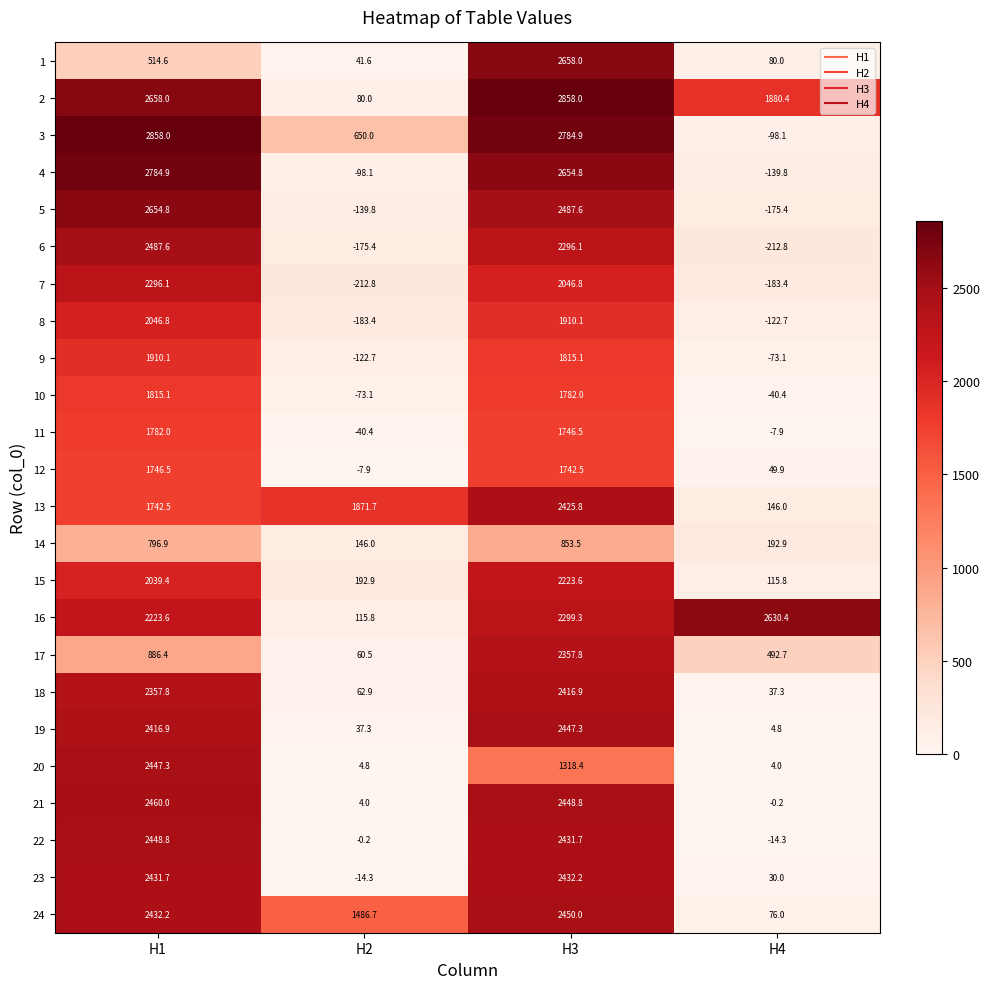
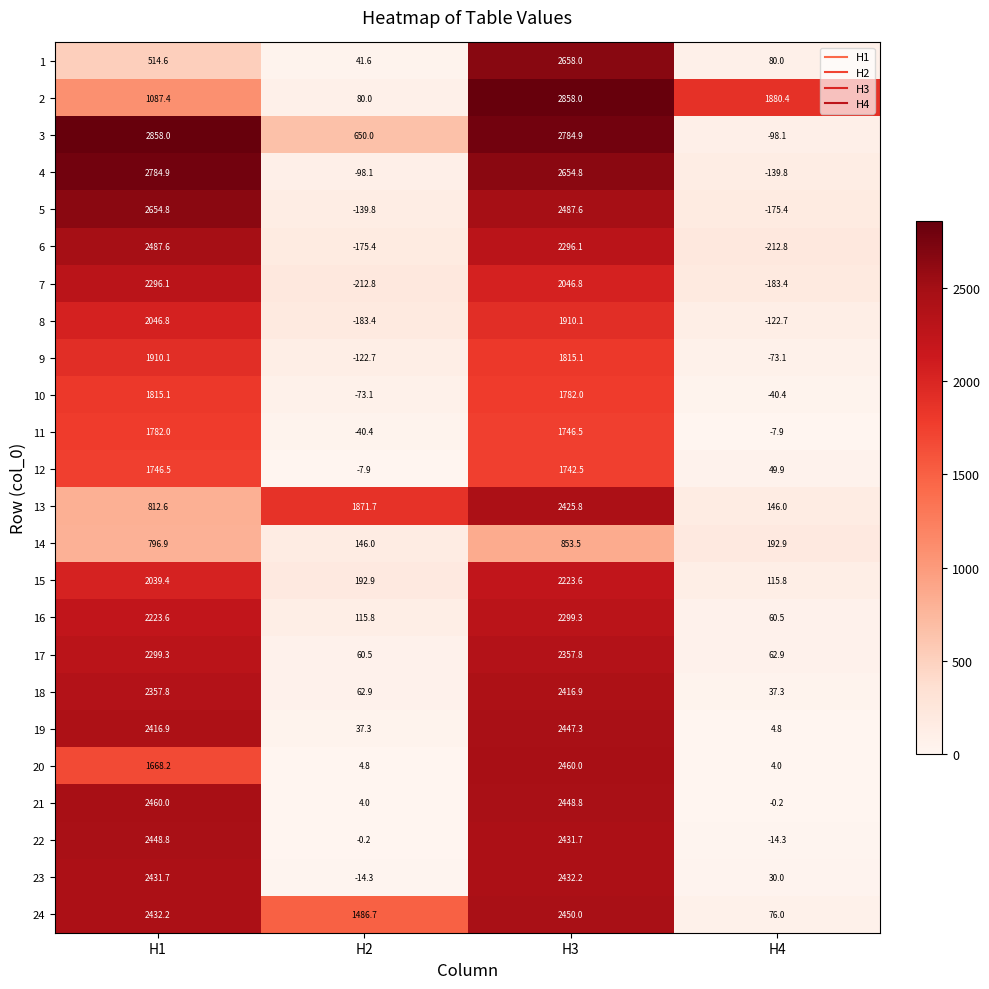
  {
    "1": {
      "H1": 514.6,
      "H2": 41.6,
      "H3": 2658.0,
      "H4": 80.0
    },
    "2": {
-     "H1": 2658.0,
+     "H1": 1087.4,
      "H2": 80.0,
      "H3": 2858.0,
      "H4": 1880.4
    },
    "3": {
      "H1": 2858.0,
      "H2": 650.0,
      "H3": 2784.9,
      "H4": -98.1
    },
    "4": {
      "H1": 2784.9,
      "H2": -98.1,
      "H3": 2654.8,
      "H4": -139.8
    },
    "5": {
      "H1": 2654.8,
      "H2": -139.8,
      "H3": 2487.6,
      "H4": -175.4
    },
    "6": {
      "H1": 2487.6,
      "H2": -175.4,
      "H3": 2296.1,
      "H4": -212.8
    },
    "7": {
      "H1": 2296.1,
      "H2": -212.8,
      "H3": 2046.8,
      "H4": -183.4
    },
    "8": {
      "H1": 2046.8,
      "H2": -183.4,
      "H3": 1910.1,
      "H4": -122.7
    },
    "9": {
      "H1": 1910.1,
      "H2": -122.7,
      "H3": 1815.1,
      "H4": -73.1
    },
    "10": {
      "H1": 1815.1,
      "H2": -73.1,
      "H3": 1782.0,
      "H4": -40.4
    },
    "11": {
      "H1": 1782.0,
      "H2": -40.4,
      "H3": 1746.5,
      "H4": -7.9
    },
    "12": {
      "H1": 1746.5,
      "H2": -7.9,
      "H3": 1742.5,
      "H4": 49.9
    },
    "13": {
-     "H1": 1742.5,
+     "H1": 812.6,
      "H2": 1871.7,
      "H3": 2425.8,
      "H4": 146.0
    },
    "14": {
      "H1": 796.9,
      "H2": 146.0,
      "H3": 853.5,
      "H4": 192.9
    },
    "15": {
      "H1": 2039.4,
      "H2": 192.9,
      "H3": 2223.6,
      "H4": 115.8
    },
    "16": {
      "H1": 2223.6,
      "H2": 115.8,
      "H3": 2299.3,
-     "H4": 2630.4
+     "H4": 60.5
    },
    "17": {
-     "H1": 886.4,
+     "H1": 2299.3,
      "H2": 60.5,
      "H3": 2357.8,
-     "H4": 492.7
+     "H4": 62.9
    },
    "18": {
      "H1": 2357.8,
      "H2": 62.9,
      "H3": 2416.9,
      "H4": 37.3
    },
    "19": {
      "H1": 2416.9,
      "H2": 37.3,
      "H3": 2447.3,
      "H4": 4.8
    },
    "20": {
-     "H1": 2447.3,
+     "H1": 1668.2,
      "H2": 4.8,
-     "H3": 1318.4,
+     "H3": 2460.0,
      "H4": 4.0
    },
    "21": {
      "H1": 2460.0,
      "H2": 4.0,
      "H3": 2448.8,
      "H4": -0.2
    },
    "22": {
      "H1": 2448.8,
      "H2": -0.2,
      "H3": 2431.7,
      "H4": -14.3
    },
    "23": {
      "H1": 2431.7,
      "H2": -14.3,
      "H3": 2432.2,
      "H4": 30.0
    },
    "24": {
      "H1": 2432.2,
      "H2": 1486.7,
      "H3": 2450.0,
      "H4": 76.0
    }
  }
